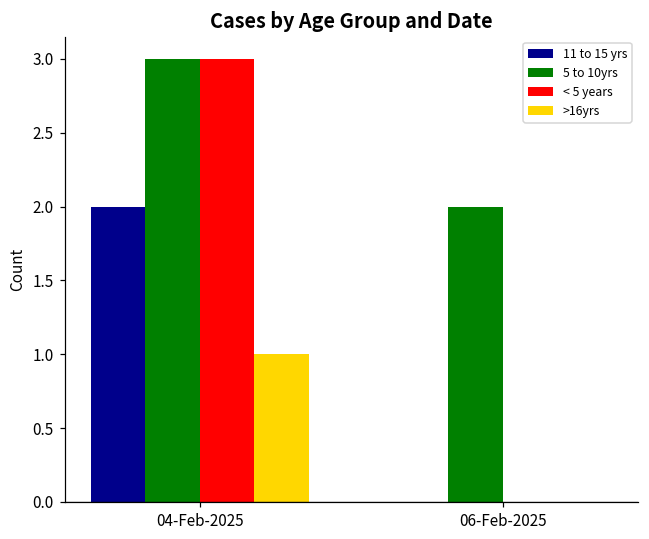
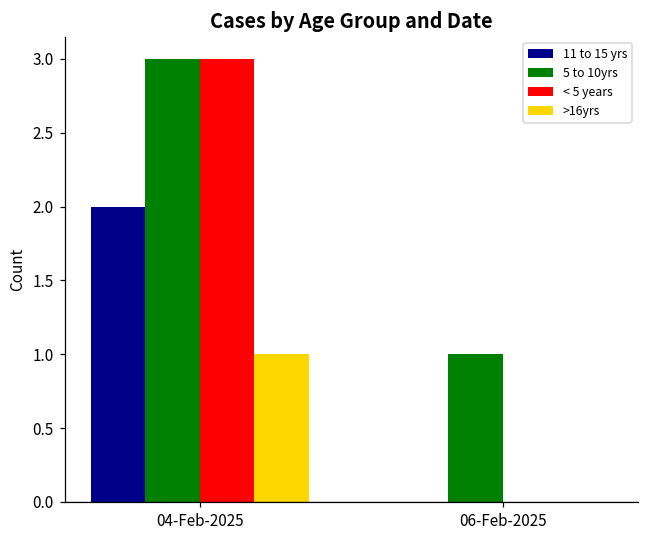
  {
    "11 to 15 yrs": {
      "04-Feb-2025": 2,
      "06-Feb-2025": 0
    },
    "5 to 10yrs": {
      "04-Feb-2025": 3,
-     "06-Feb-2025": 2
+     "06-Feb-2025": 1
    },
    "< 5 years": {
      "04-Feb-2025": 3,
      "06-Feb-2025": 0
    },
    ">16yrs": {
      "04-Feb-2025": 1,
      "06-Feb-2025": 0
    }
  }
